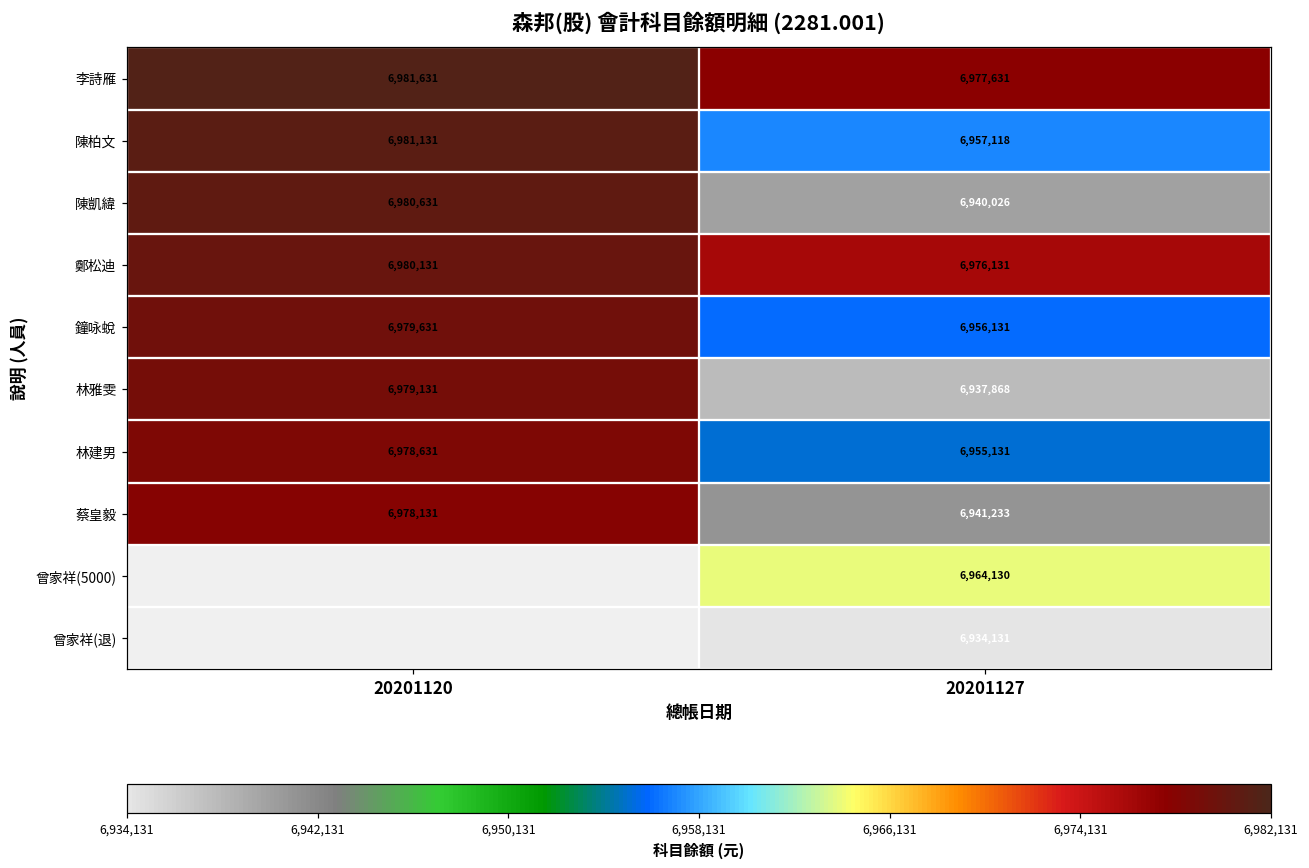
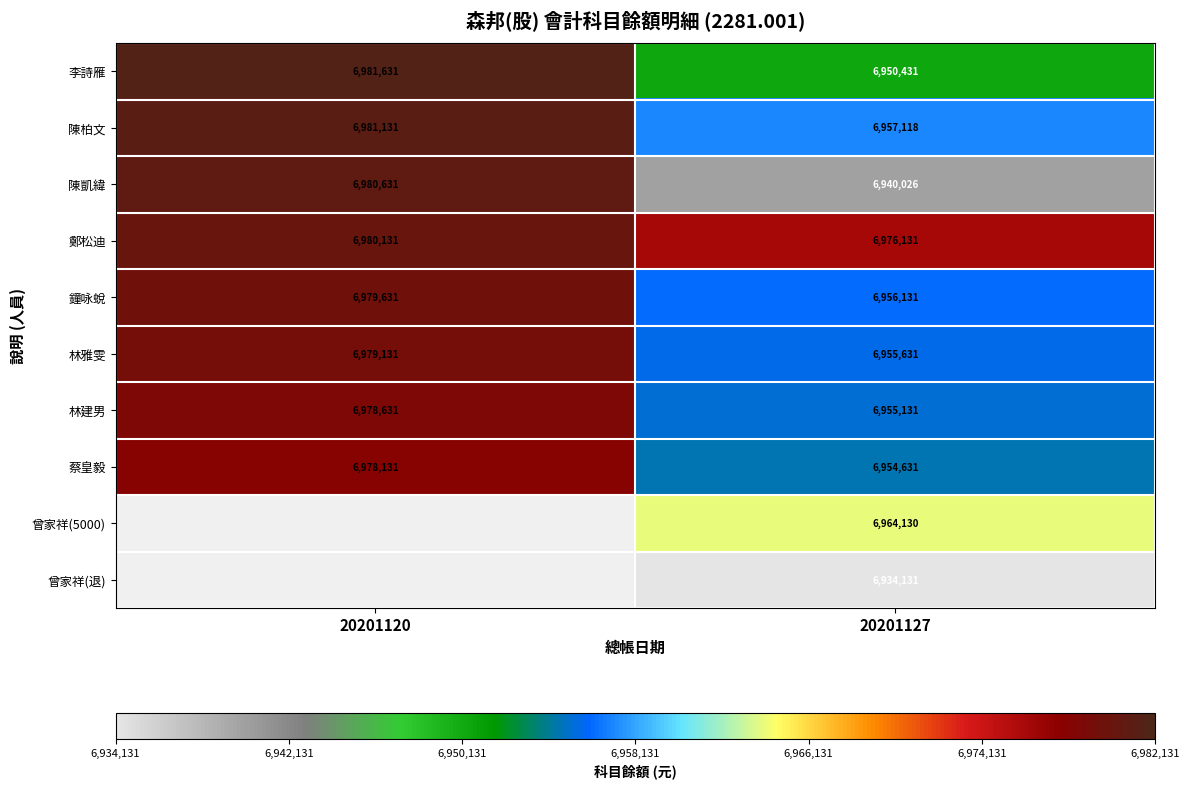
  {
    "李詩雁": {
      "20201120": "6,981,631",
-     "20201127": "6,977,631"
+     "20201127": "6,950,431"
    },
    "陳柏文": {
      "20201120": "6,981,131",
      "20201127": "6,957,118"
    },
    "陳凱緯": {
      "20201120": "6,980,631",
      "20201127": "6,940,026"
    },
    "鄭松迪": {
      "20201120": "6,980,131",
      "20201127": "6,976,131"
    },
    "鐘咏蛻": {
      "20201120": "6,979,631",
      "20201127": "6,956,131"
    },
    "林雅雯": {
      "20201120": "6,979,131",
-     "20201127": "6,937,868"
+     "20201127": "6,955,631"
    },
    "林建男": {
      "20201120": "6,978,631",
      "20201127": "6,955,131"
    },
    "蔡皇毅": {
      "20201120": "6,978,131",
-     "20201127": "6,941,233"
+     "20201127": "6,954,631"
    },
    "曾家祥(5000)": {
      "20201127": "6,964,130"
    }
  }
